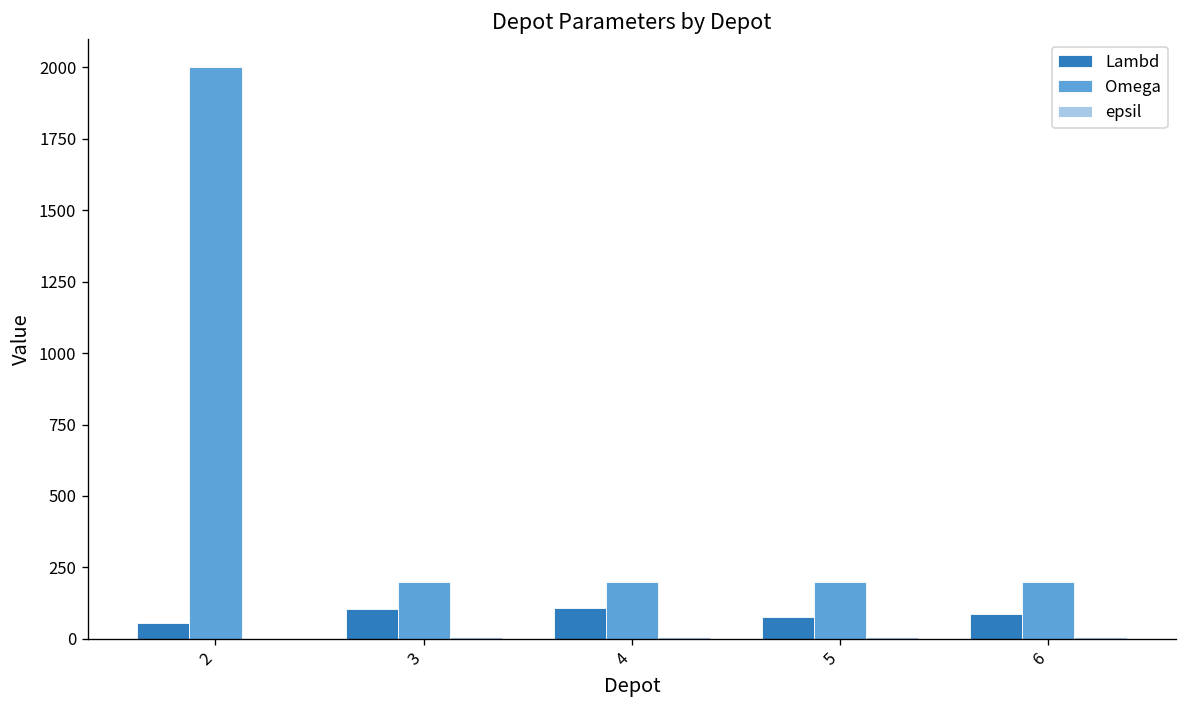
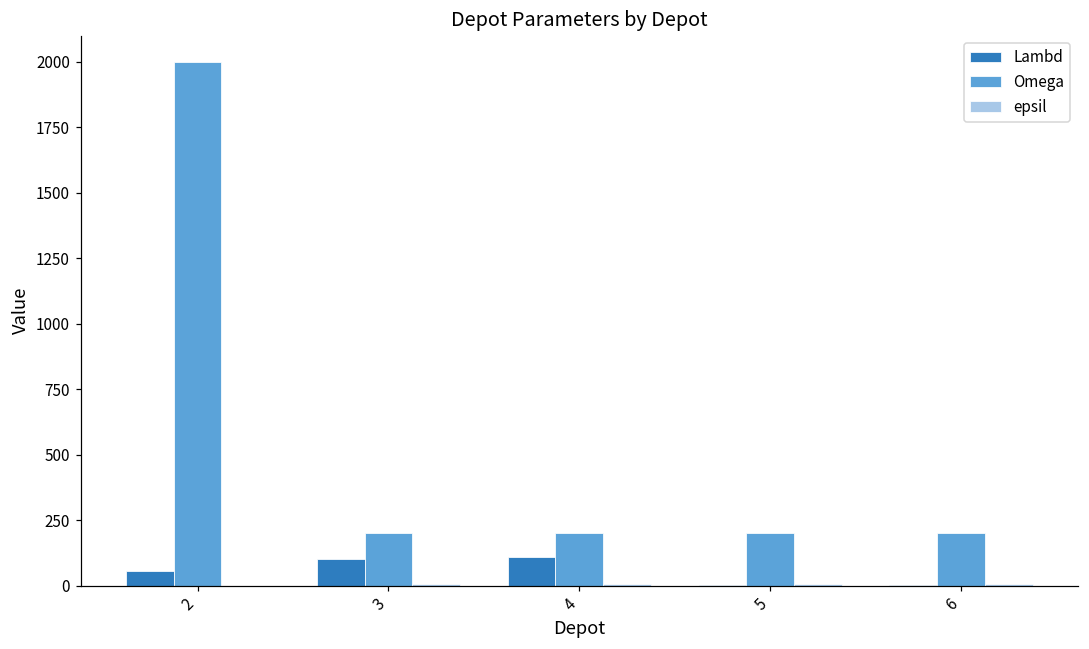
  {
    "Lambd": {
      "2": 50,
      "3": 100,
      "4": 110,
-     "5": 80,
-     "6": 90
+     "5": 0,
+     "6": 0
    },
    "Omega": {
      "2": 2000,
      "3": 200,
      "4": 200,
      "5": 200,
      "6": 200
    },
    "epsil": {
      "2": 0
    }
  }
